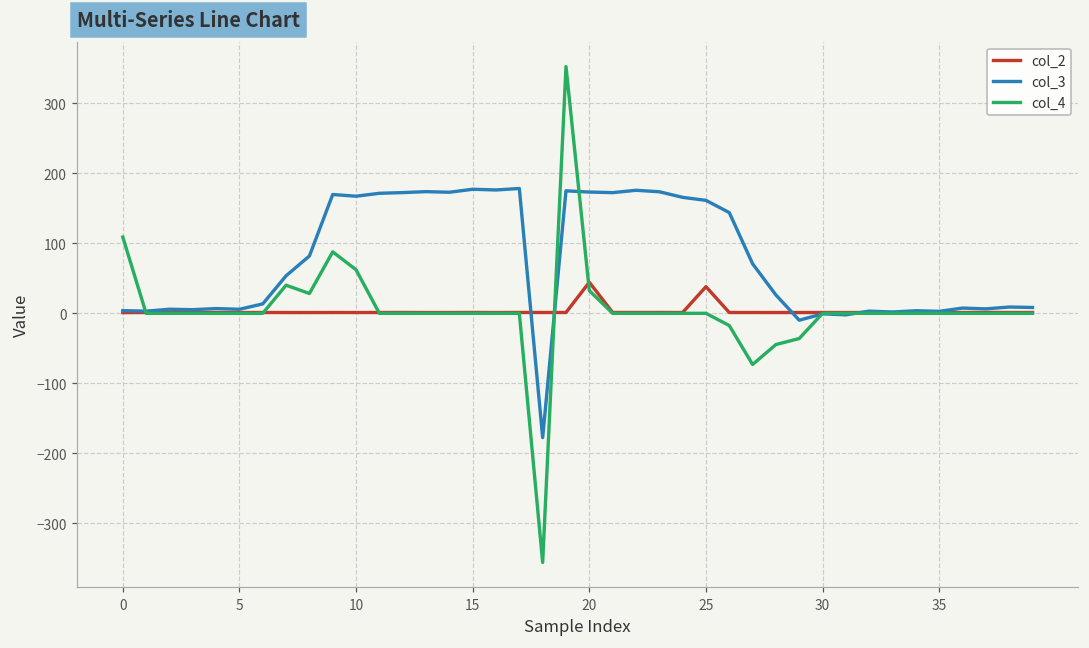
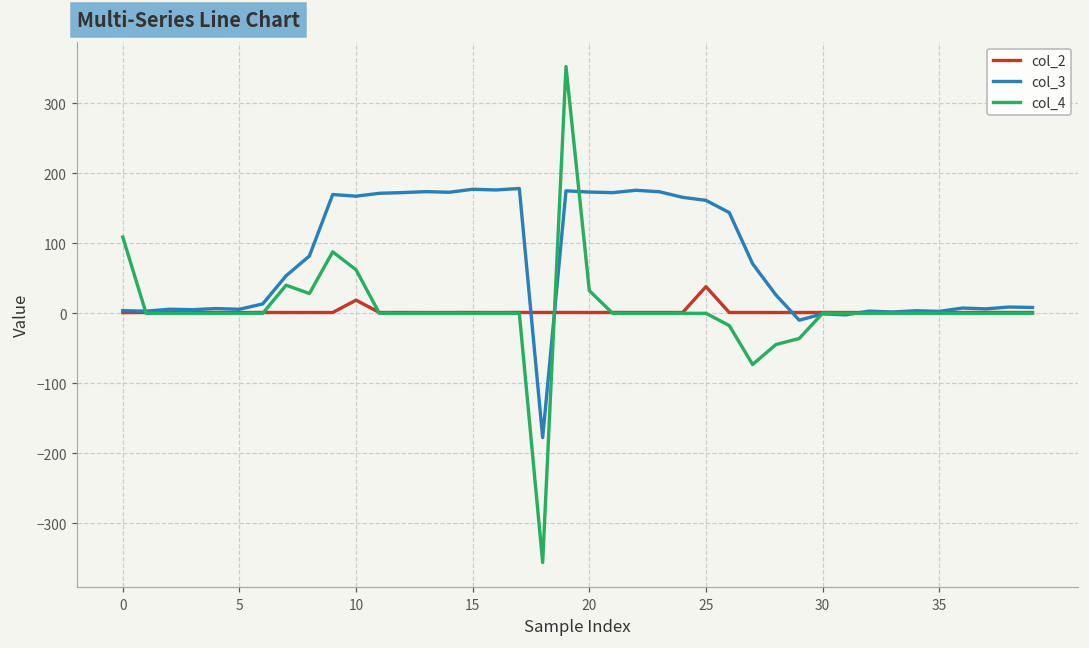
  {
    "col_2": {
-     "10": 0,
-     "20": 40,
+     "10": 20,
+     "20": 0,
      "25": 40
    },
    "col_3": {
      "5": 10,
      "10": 170,
      "15": 180,
      "20": 170,
      "25": 160
    },
    "col_4": {
      "0": 110,
      "10": 60,
      "20": 30,
      "25": 0
    }
  }
